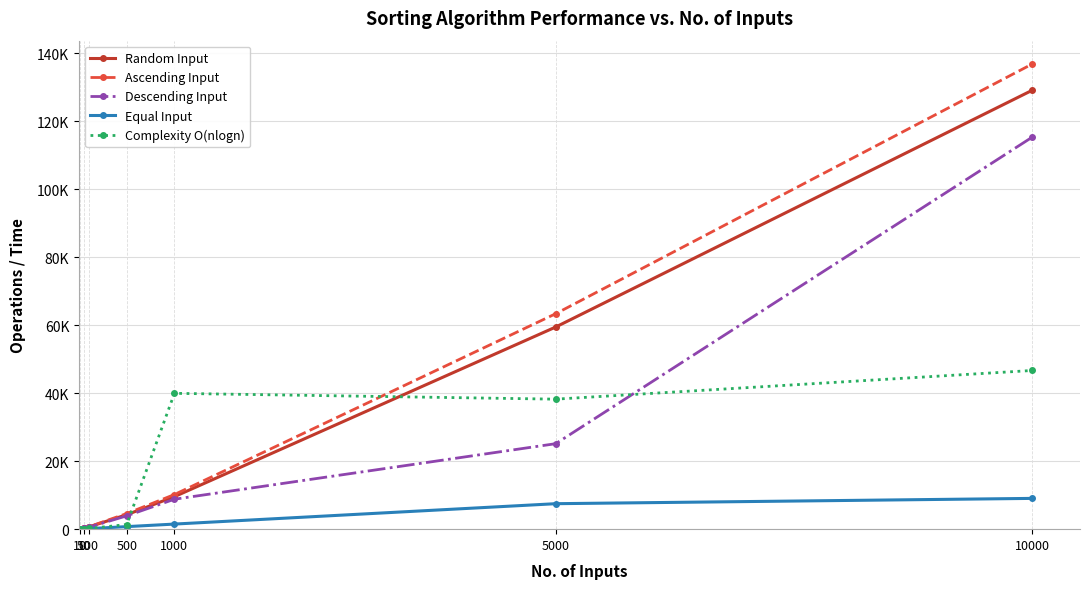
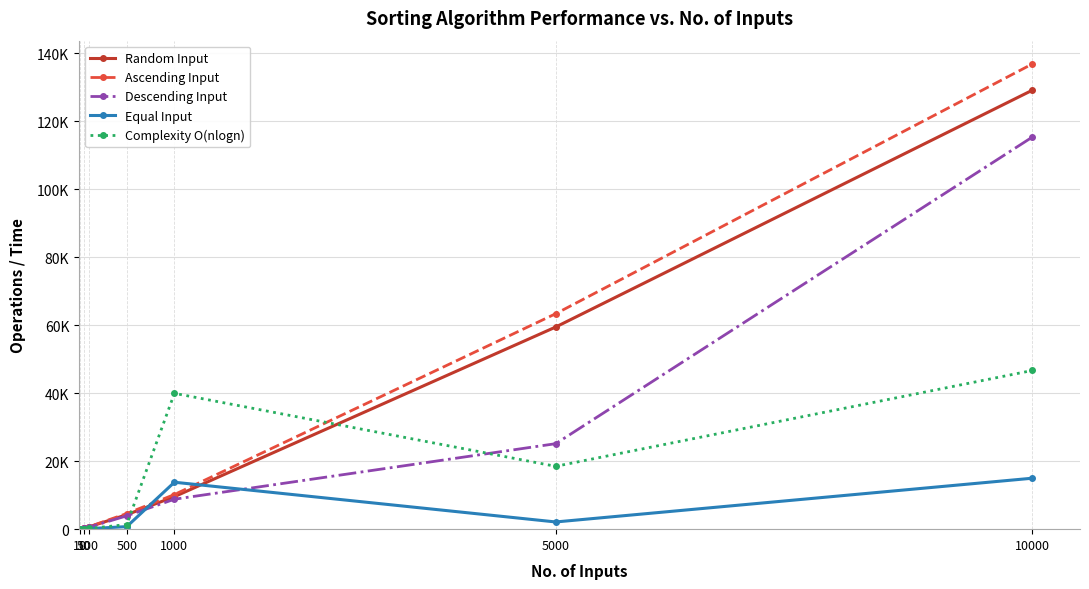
  {
    "Descending Input": {
      "5000": 25000,
      "10000": 115000
    },
    "Equal Input": {
-     "1000": 1000,
-     "5000": 7000,
-     "10000": 9000
+     "1000": 14000,
+     "5000": 2000,
+     "10000": 15000
    },
    "Complexity O(nlogn)": {
      "1000": 40000,
-     "5000": 38000,
+     "5000": 18000,
      "10000": 47000
    }
  }
